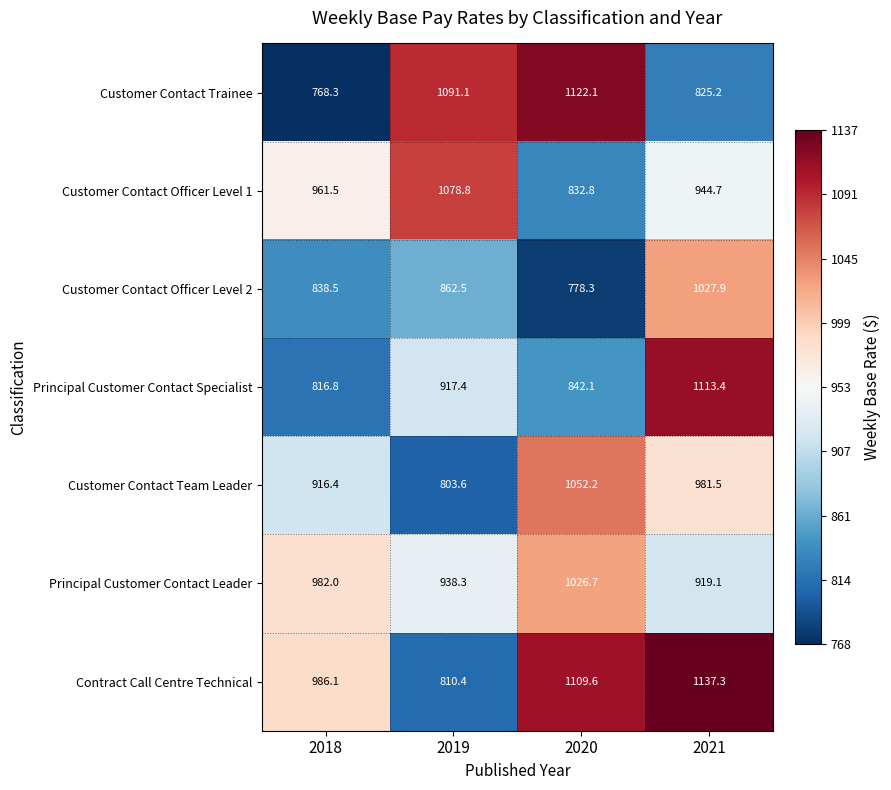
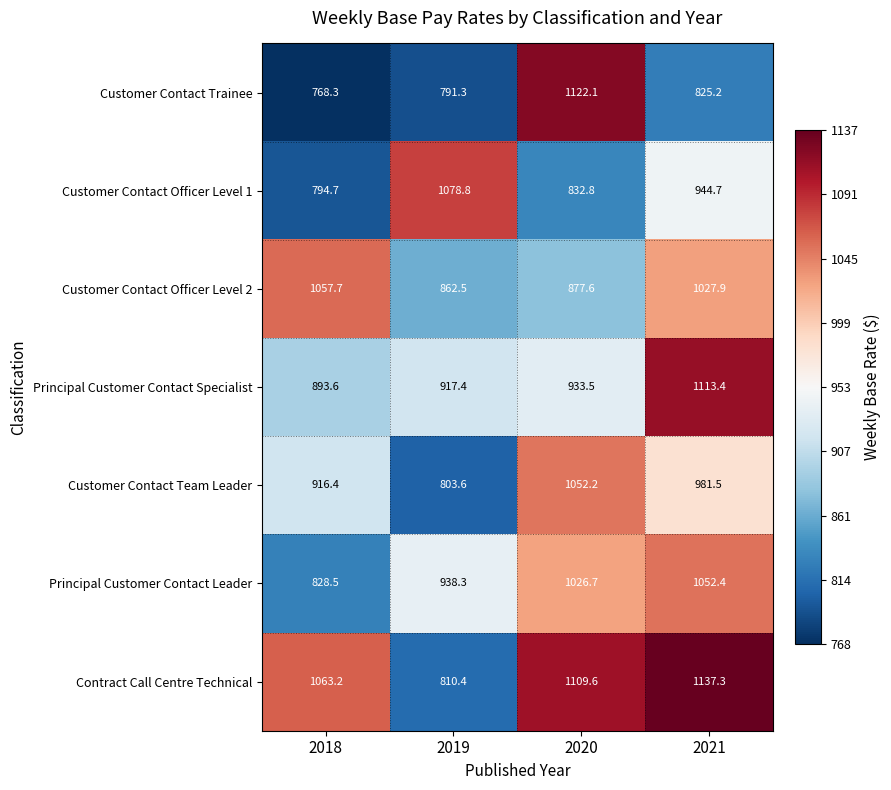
  {
    "Customer Contact Trainee": {
      "2018": 768.3,
-     "2019": 1091.1,
+     "2019": 791.3,
      "2020": 1122.1,
      "2021": 825.2
    },
    "Customer Contact Officer Level 1": {
-     "2018": 961.5,
+     "2018": 794.7,
      "2019": 1078.8,
      "2020": 832.8,
      "2021": 944.7
    },
    "Customer Contact Officer Level 2": {
-     "2018": 838.5,
+     "2018": 1057.7,
      "2019": 862.5,
-     "2020": 778.3,
+     "2020": 877.6,
      "2021": 1027.9
    },
    "Principal Customer Contact Specialist": {
-     "2018": 816.8,
+     "2018": 893.6,
      "2019": 917.4,
-     "2020": 842.1,
+     "2020": 933.5,
      "2021": 1113.4
    },
    "Customer Contact Team Leader": {
      "2018": 916.4,
      "2019": 803.6,
      "2020": 1052.2,
      "2021": 981.5
    },
    "Principal Customer Contact Leader": {
-     "2018": 982.0,
+     "2018": 828.5,
      "2019": 938.3,
      "2020": 1026.7,
-     "2021": 919.1
+     "2021": 1052.4
    },
    "Contract Call Centre Technical": {
-     "2018": 986.1,
+     "2018": 1063.2,
      "2019": 810.4,
      "2020": 1109.6,
      "2021": 1137.3
    }
  }
